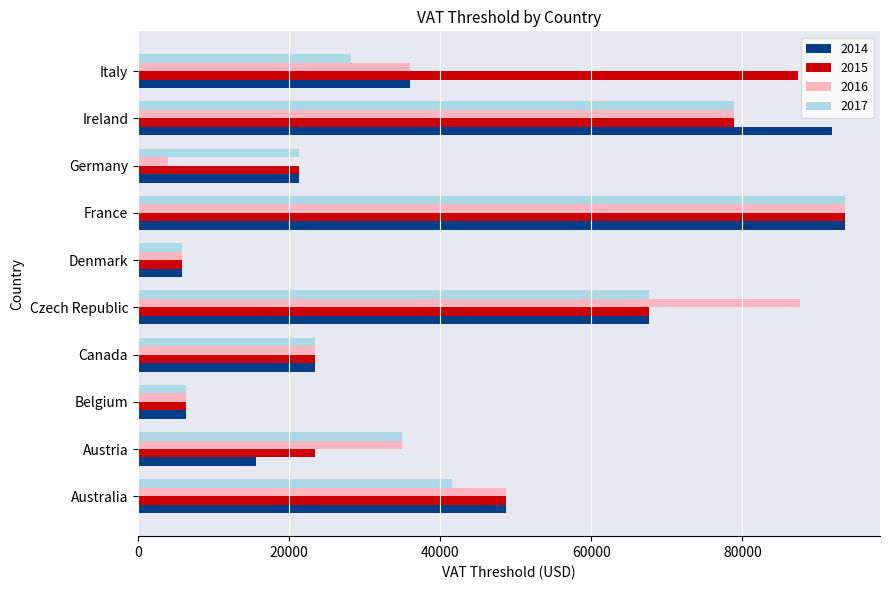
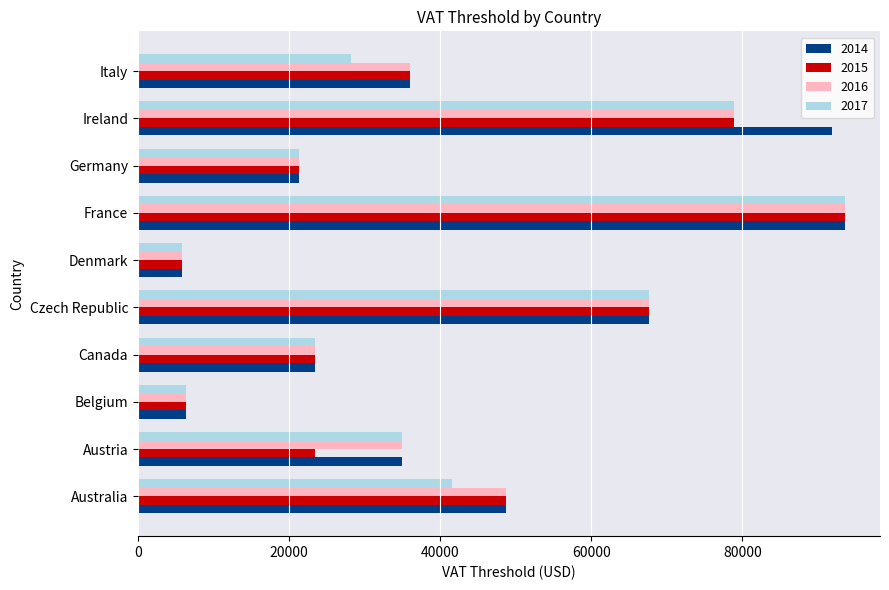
  {
    "2014": {
      "Italy": 36000,
      "Ireland": 92000,
      "Germany": 21000,
      "France": 94000,
      "Denmark": 6000,
      "Czech Republic": 68000,
      "Canada": 23000,
      "Belgium": 6000,
-     "Austria": 16000,
+     "Austria": 35000,
      "Australia": 49000
    },
    "2015": {
-     "Italy": 87000,
+     "Italy": 36000,
      "Ireland": 79000,
      "Germany": 21000,
      "France": 94000,
      "Denmark": 6000,
      "Czech Republic": 68000,
      "Canada": 23000,
      "Belgium": 6000,
      "Austria": 23000,
      "Australia": 49000
    },
    "2016": {
      "Italy": 36000,
      "Ireland": 79000,
-     "Germany": 4000,
+     "Germany": 21000,
      "France": 94000,
      "Denmark": 6000,
-     "Czech Republic": 88000,
+     "Czech Republic": 68000,
      "Canada": 23000,
      "Belgium": 6000,
      "Austria": 35000,
      "Australia": 49000
    },
    "2017": {
      "Italy": 28000,
      "Ireland": 79000,
      "Germany": 21000,
      "France": 94000,
      "Denmark": 6000,
      "Czech Republic": 68000,
      "Canada": 23000,
      "Belgium": 6000,
      "Austria": 35000,
      "Australia": 42000
    }
  }
